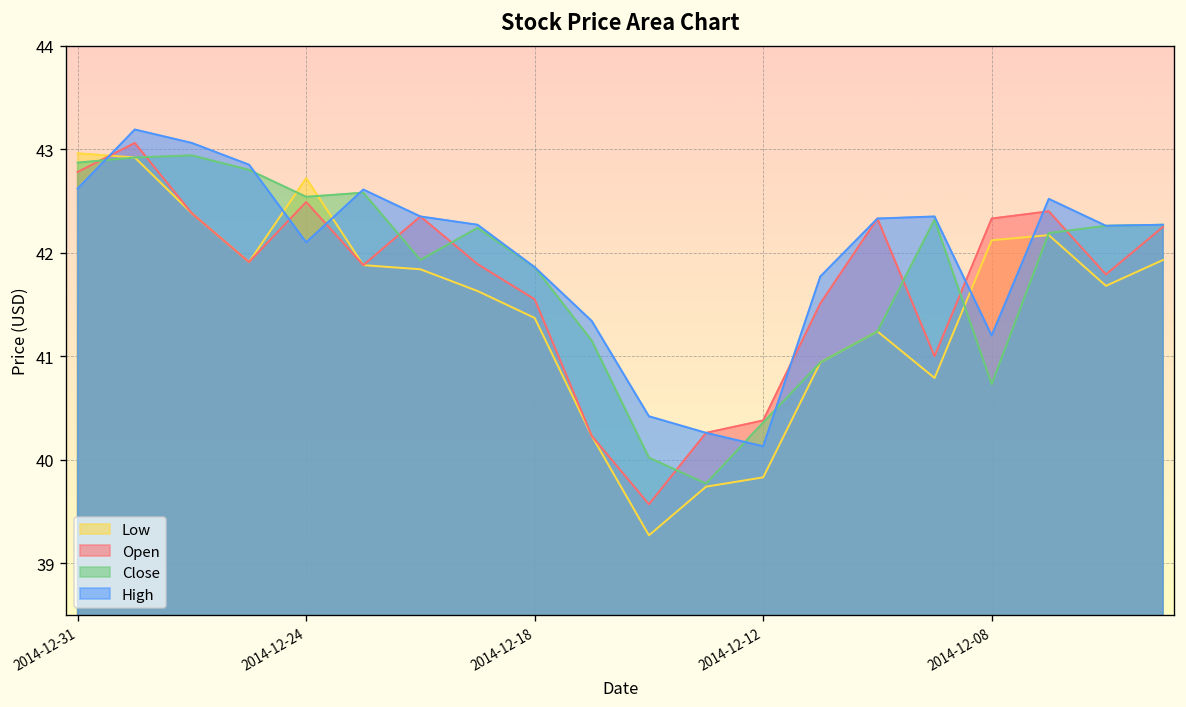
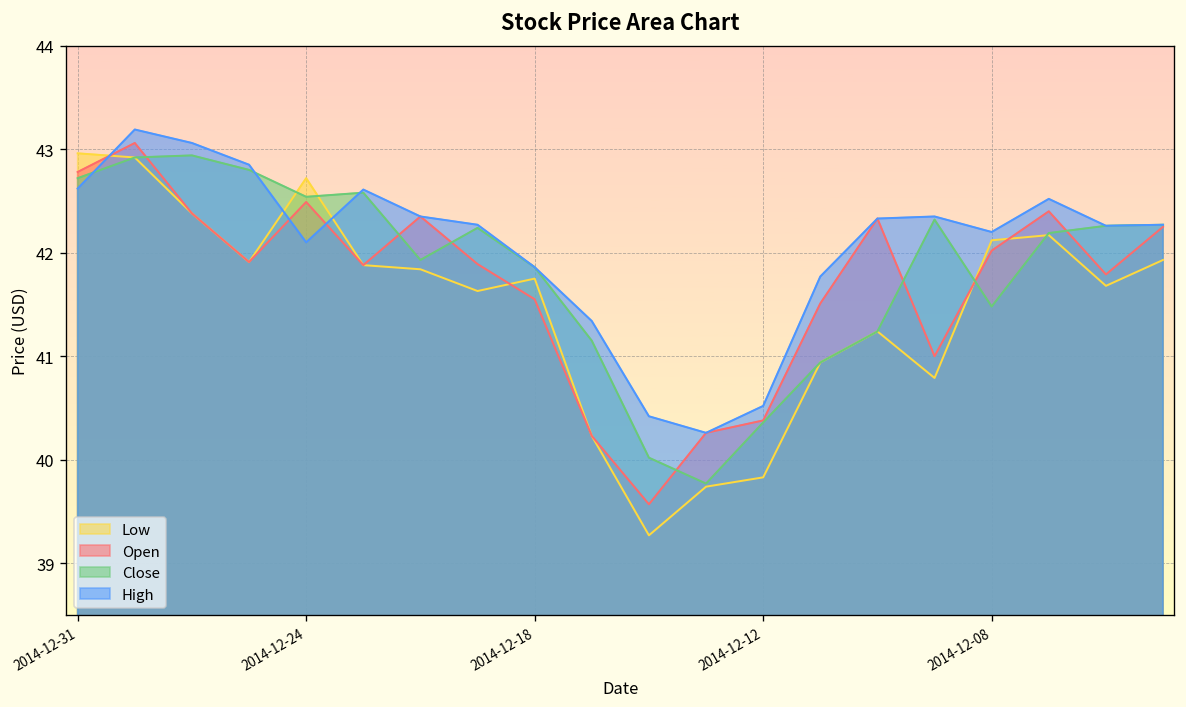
  {
    "Low": {
      "2014-12-31": 43.0,
      "2014-12-24": 42.7,
-     "2014-12-18": 41.4,
+     "2014-12-18": 41.8,
      "2014-12-12": 39.8,
      "2014-12-08": 42.1
    },
    "Open": {
      "2014-12-31": 42.8,
      "2014-12-24": 42.5,
      "2014-12-18": 41.6,
-     "2014-12-08": 42.3
+     "2014-12-08": 42.0
    },
    "Close": {
-     "2014-12-31": 42.9,
+     "2014-12-31": 42.7,
      "2014-12-24": 42.5,
-     "2014-12-08": 40.7
+     "2014-12-08": 41.5
    },
    "High": {
      "2014-12-31": 42.6,
      "2014-12-24": 42.1,
-     "2014-12-12": 40.1,
-     "2014-12-08": 41.2
+     "2014-12-12": 40.5,
+     "2014-12-08": 42.2
    }
  }
